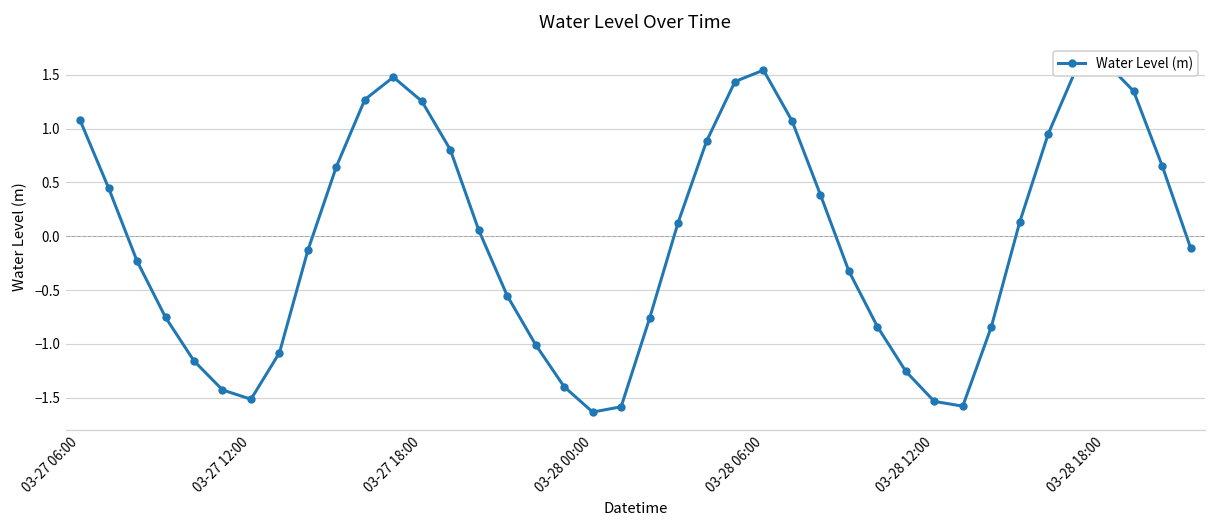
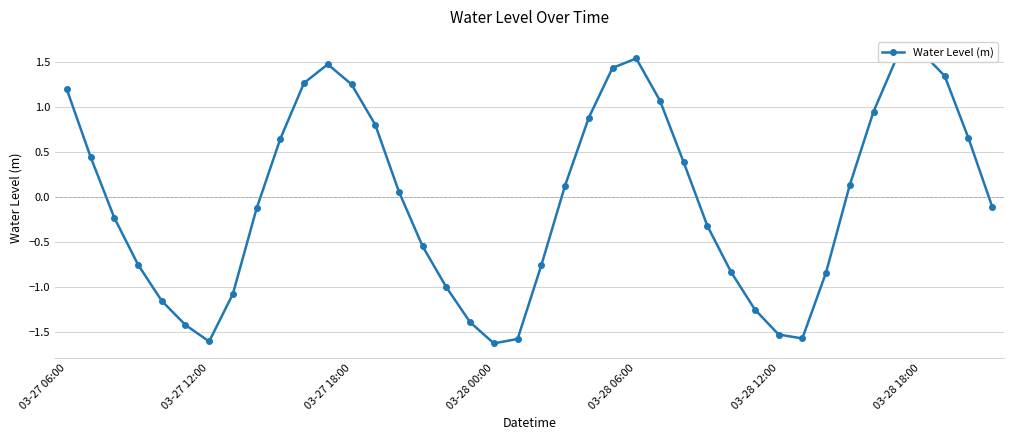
  {
-   "03-27 06:00": 1.1,
-   "03-27 12:00": -1.5,
+   "03-27 06:00": 1.2,
+   "03-27 12:00": -1.6,
    "03-27 18:00": 1.3,
    "03-28 00:00": -1.6,
    "03-28 06:00": 1.5,
    "03-28 12:00": -1.5
  }
